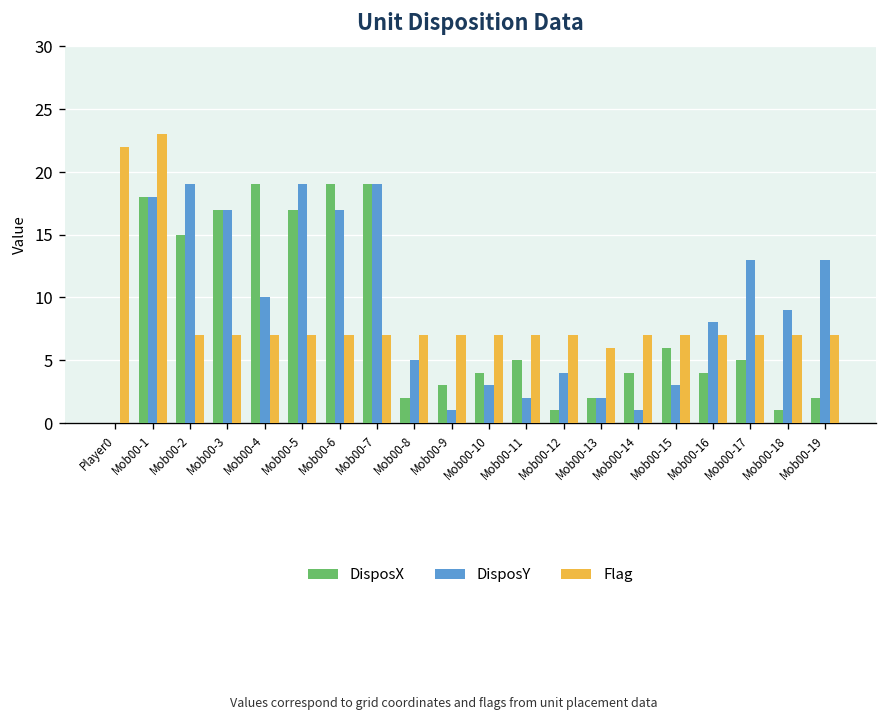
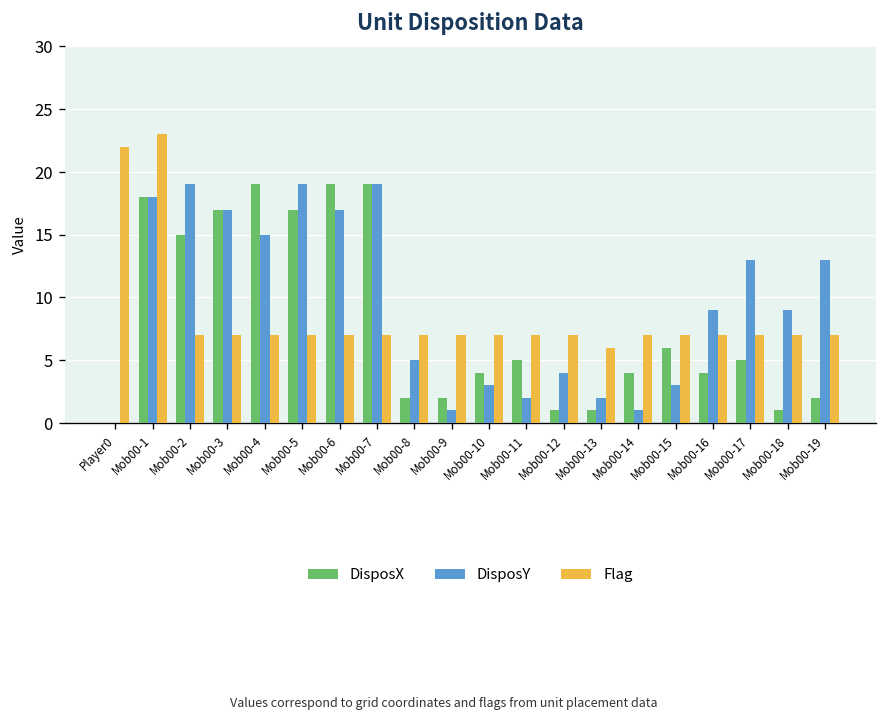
  {
    "DisposX": {
      "Player0": 0,
      "Mob00-1": 18,
      "Mob00-2": 15,
      "Mob00-3": 17,
      "Mob00-4": 19,
      "Mob00-5": 17,
      "Mob00-6": 19,
      "Mob00-7": 19,
      "Mob00-8": 2,
-     "Mob00-9": 3,
+     "Mob00-9": 2,
      "Mob00-10": 4,
      "Mob00-11": 5,
      "Mob00-12": 1,
-     "Mob00-13": 2,
+     "Mob00-13": 1,
      "Mob00-14": 4,
      "Mob00-15": 6,
      "Mob00-16": 4,
      "Mob00-17": 5,
      "Mob00-18": 1,
      "Mob00-19": 2
    },
    "DisposY": {
      "Player0": 0,
      "Mob00-1": 18,
      "Mob00-2": 19,
      "Mob00-3": 17,
-     "Mob00-4": 10,
+     "Mob00-4": 15,
      "Mob00-5": 19,
      "Mob00-6": 17,
      "Mob00-7": 19,
      "Mob00-8": 5,
      "Mob00-9": 1,
      "Mob00-10": 3,
      "Mob00-11": 2,
      "Mob00-12": 4,
      "Mob00-13": 2,
      "Mob00-14": 1,
      "Mob00-15": 3,
-     "Mob00-16": 8,
+     "Mob00-16": 9,
      "Mob00-17": 13,
      "Mob00-18": 9,
      "Mob00-19": 13
    },
    "Flag": {
      "Player0": 22,
      "Mob00-1": 23,
      "Mob00-2": 7,
      "Mob00-3": 7,
      "Mob00-4": 7,
      "Mob00-5": 7,
      "Mob00-6": 7,
      "Mob00-7": 7,
      "Mob00-8": 7,
      "Mob00-9": 7,
      "Mob00-10": 7,
      "Mob00-11": 7,
      "Mob00-12": 7,
      "Mob00-13": 6,
      "Mob00-14": 7,
      "Mob00-15": 7,
      "Mob00-16": 7,
      "Mob00-17": 7,
      "Mob00-18": 7,
      "Mob00-19": 7
    }
  }
